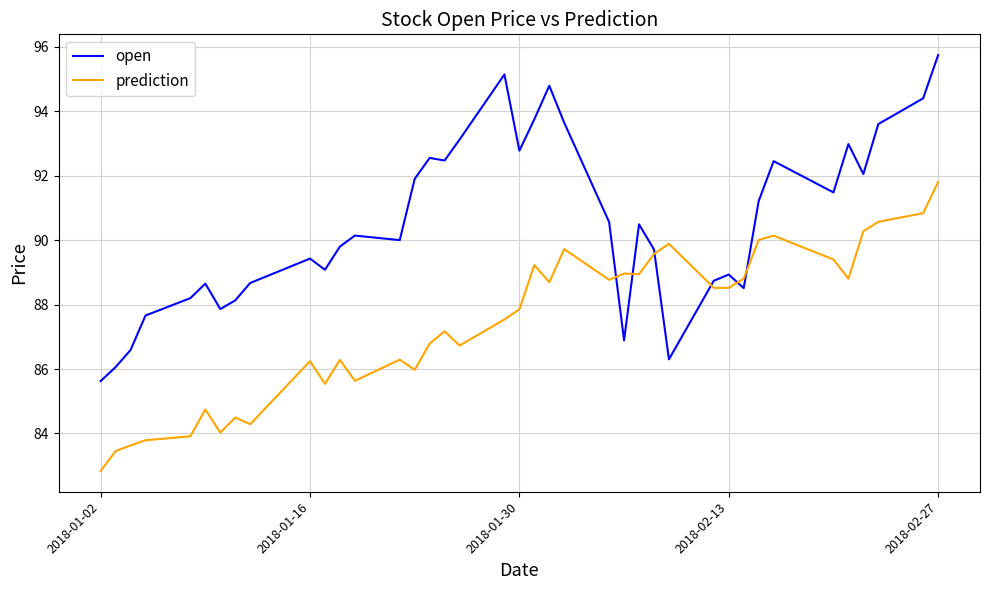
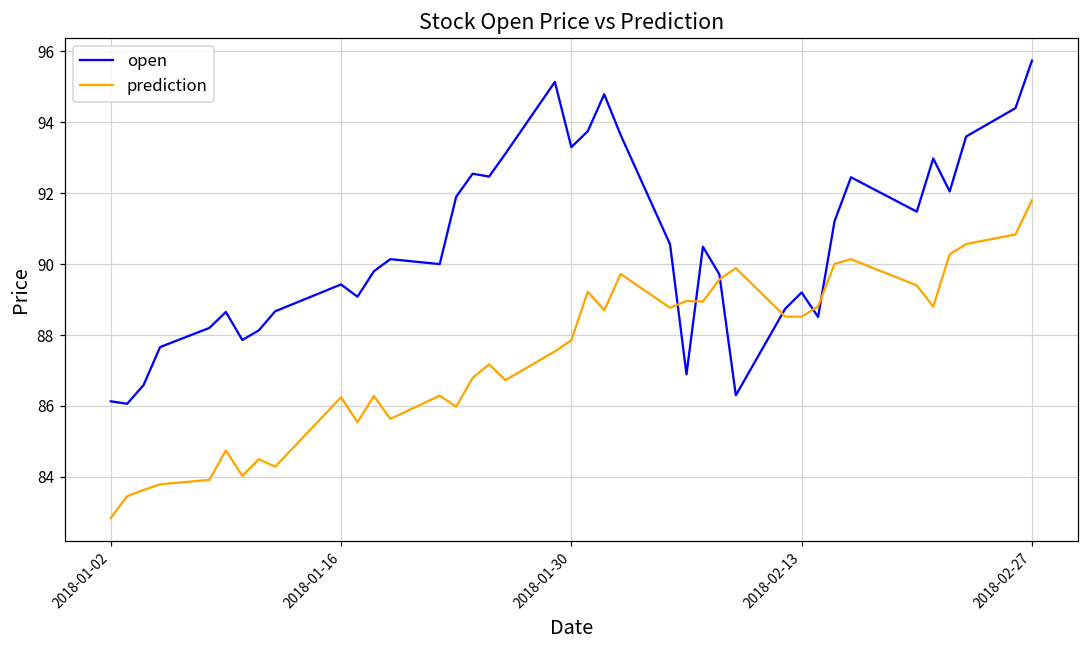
  {
    "open": {
-     "2018-01-02": 85.6,
+     "2018-01-02": 86.1,
      "2018-01-16": 89.4,
-     "2018-01-30": 92.8,
-     "2018-02-13": 88.9,
+     "2018-01-30": 93.3,
+     "2018-02-13": 89.2,
      "2018-02-27": 95.7
    },
    "prediction": {
      "2018-01-02": 82.8,
      "2018-01-16": 86.2,
      "2018-01-30": 87.9,
      "2018-02-13": 88.5,
      "2018-02-27": 91.8
    }
  }
